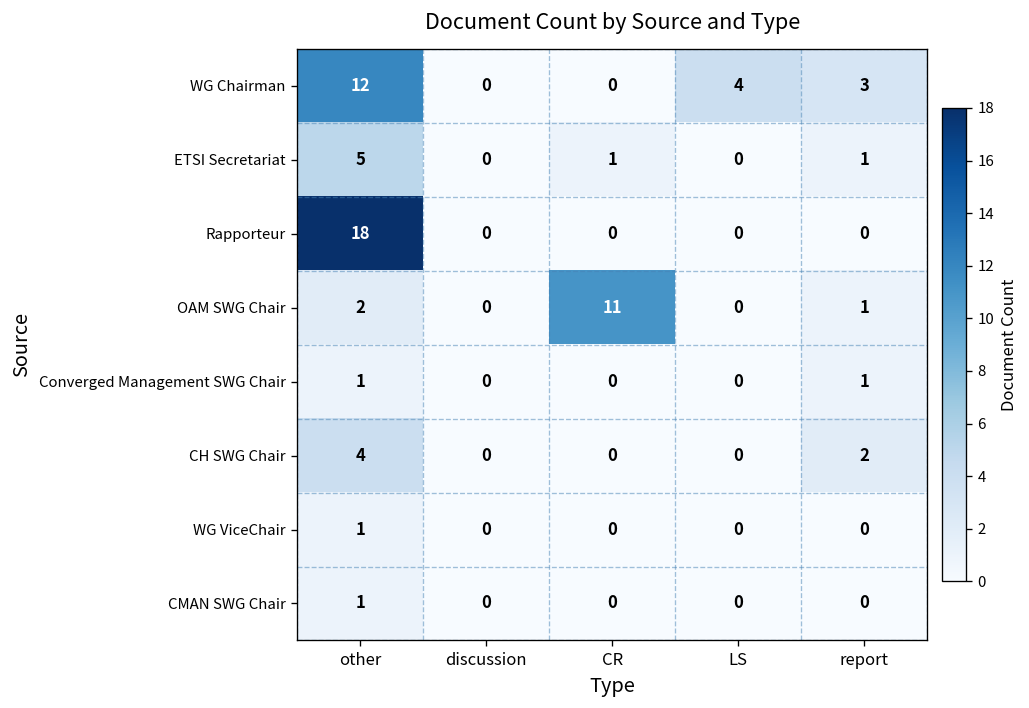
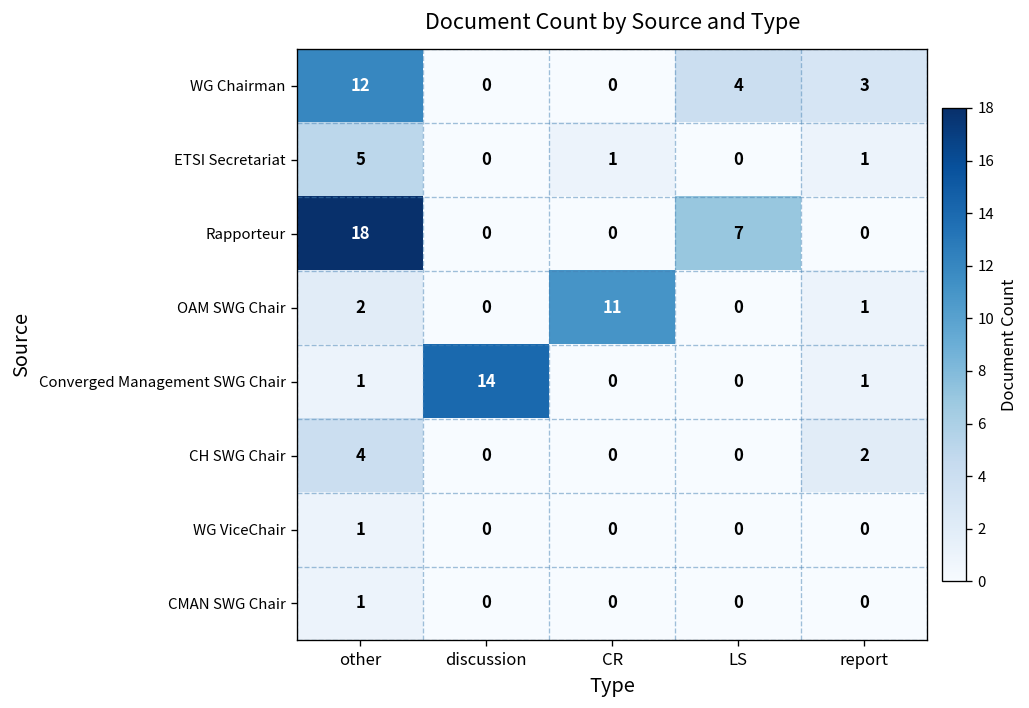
  {
    "WG Chairman": {
      "other": 12,
      "discussion": 0,
      "CR": 0,
      "LS": 4,
      "report": 3
    },
    "ETSI Secretariat": {
      "other": 5,
      "discussion": 0,
      "CR": 1,
      "LS": 0,
      "report": 1
    },
    "Rapporteur": {
      "other": 18,
      "discussion": 0,
      "CR": 0,
-     "LS": 0,
+     "LS": 7,
      "report": 0
    },
    "OAM SWG Chair": {
      "other": 2,
      "discussion": 0,
      "CR": 11,
      "LS": 0,
      "report": 1
    },
    "Converged Management SWG Chair": {
      "other": 1,
-     "discussion": 0,
+     "discussion": 14,
      "CR": 0,
      "LS": 0,
      "report": 1
    },
    "CH SWG Chair": {
      "other": 4,
      "discussion": 0,
      "CR": 0,
      "LS": 0,
      "report": 2
    },
    "WG ViceChair": {
      "other": 1,
      "discussion": 0,
      "CR": 0,
      "LS": 0,
      "report": 0
    },
    "CMAN SWG Chair": {
      "other": 1,
      "discussion": 0,
      "CR": 0,
      "LS": 0,
      "report": 0
    }
  }
